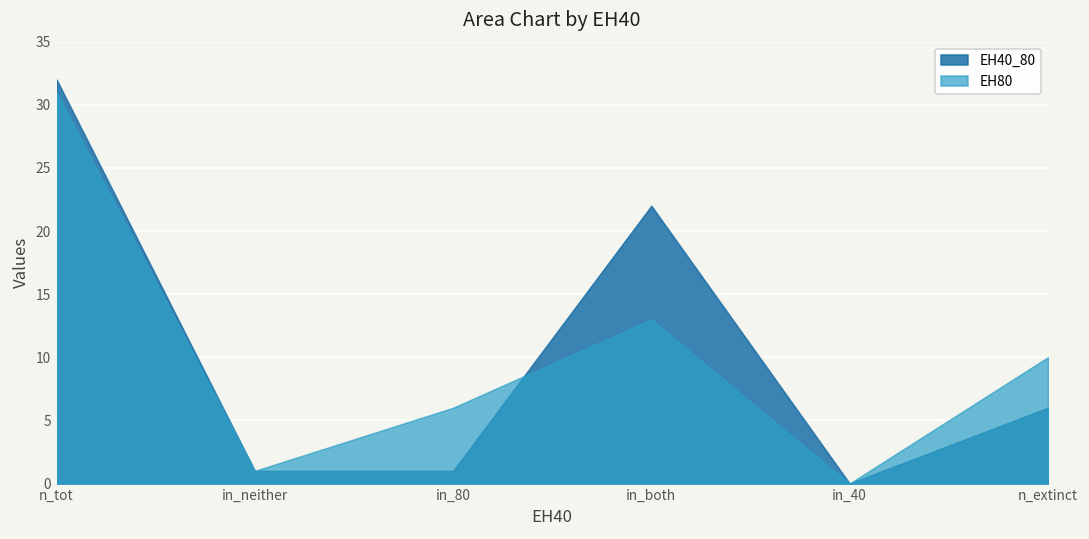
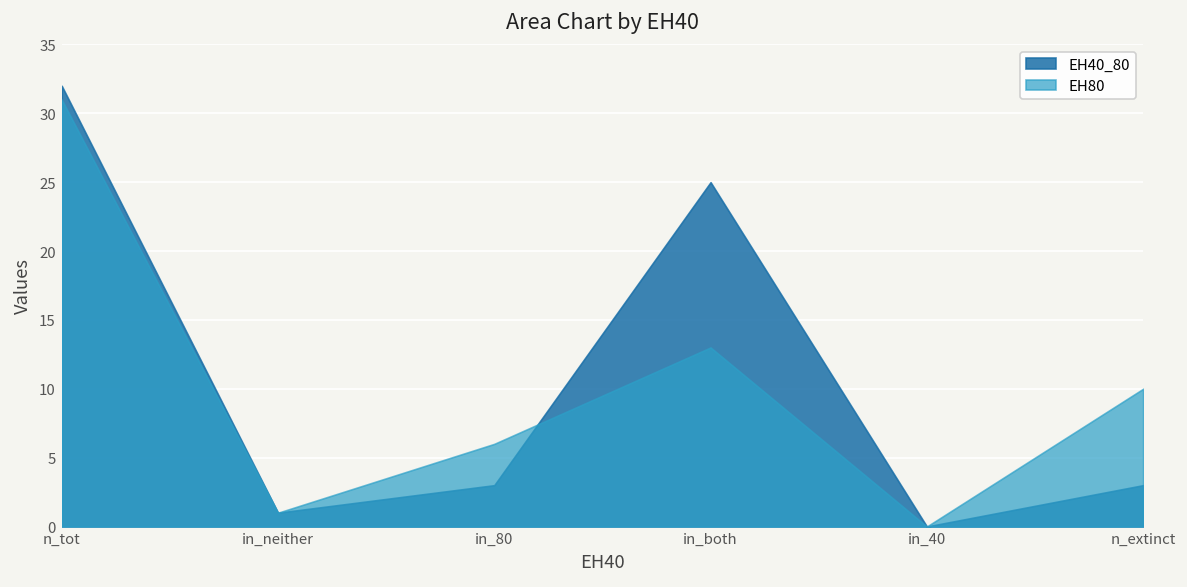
  {
    "EH40_80": {
      "n_tot": 32,
-     "in_80": 1,
-     "in_both": 22,
-     "n_extinct": 6
+     "in_80": 3,
+     "in_both": 25,
+     "n_extinct": 3
    },
    "EH80": {
      "n_tot": 31,
      "in_80": 6,
      "in_both": 13,
      "n_extinct": 10
    }
  }
